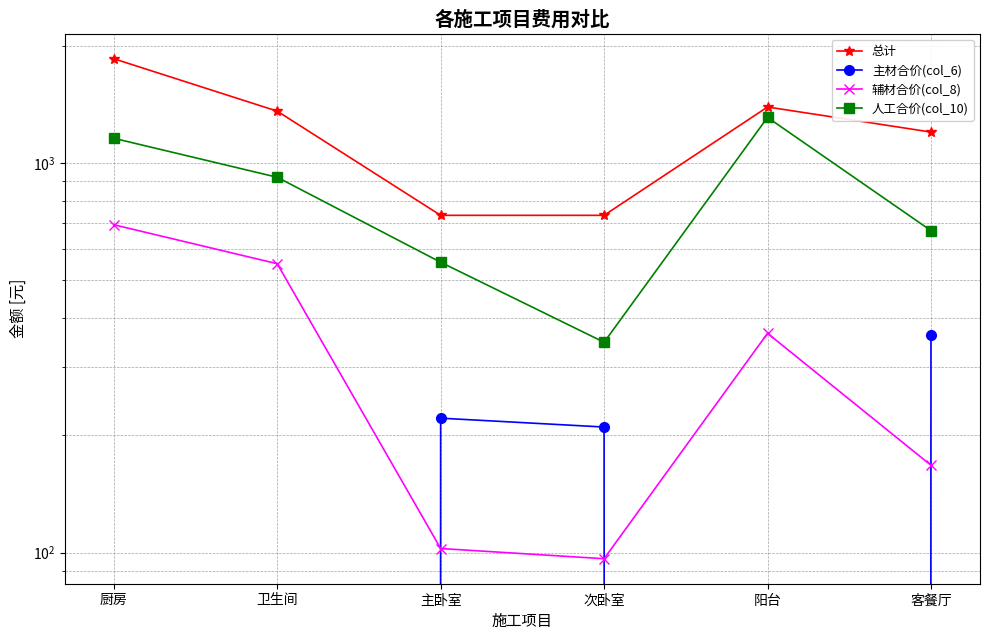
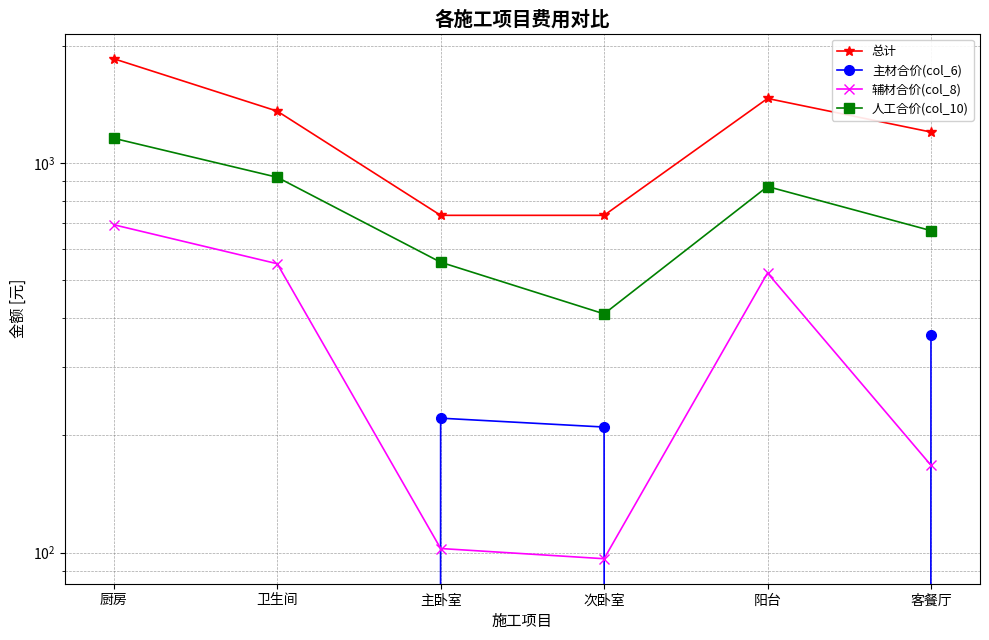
  {
    "总计": {
      "厨房": 1900,
      "卫生间": 1360,
      "主卧室": 730,
      "次卧室": 730,
-     "阳台": 1390,
+     "阳台": 1460,
      "客餐厅": 1200
    },
    "主材合价(col_6)": {
      "主卧室": 220,
      "次卧室": 210,
      "客餐厅": 360
    },
    "辅材合价(col_8)": {
      "厨房": 690,
      "卫生间": 550,
      "主卧室": 103,
      "次卧室": 97,
-     "阳台": 370,
+     "阳台": 520,
      "客餐厅": 168
    },
    "人工合价(col_10)": {
      "厨房": 1160,
      "卫生间": 920,
      "主卧室": 560,
-     "次卧室": 350,
-     "阳台": 1310,
+     "次卧室": 410,
+     "阳台": 870,
      "客餐厅": 670
    }
  }
